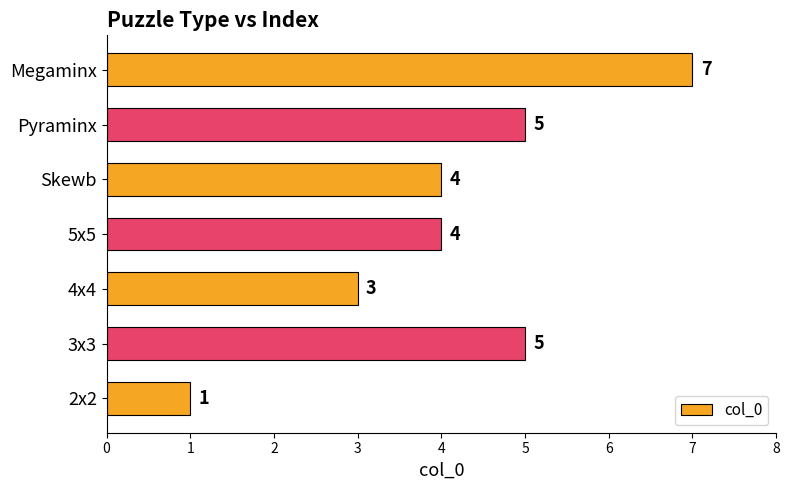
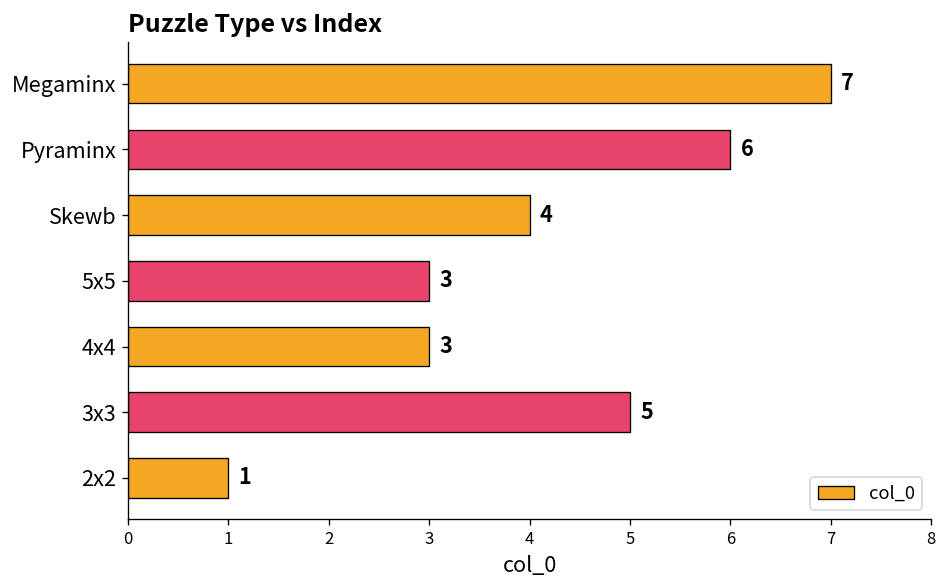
  {
    "Megaminx": 7,
-   "Pyraminx": 5,
+   "Pyraminx": 6,
    "Skewb": 4,
-   "5x5": 4,
+   "5x5": 3,
    "4x4": 3,
    "3x3": 5,
    "2x2": 1
  }
